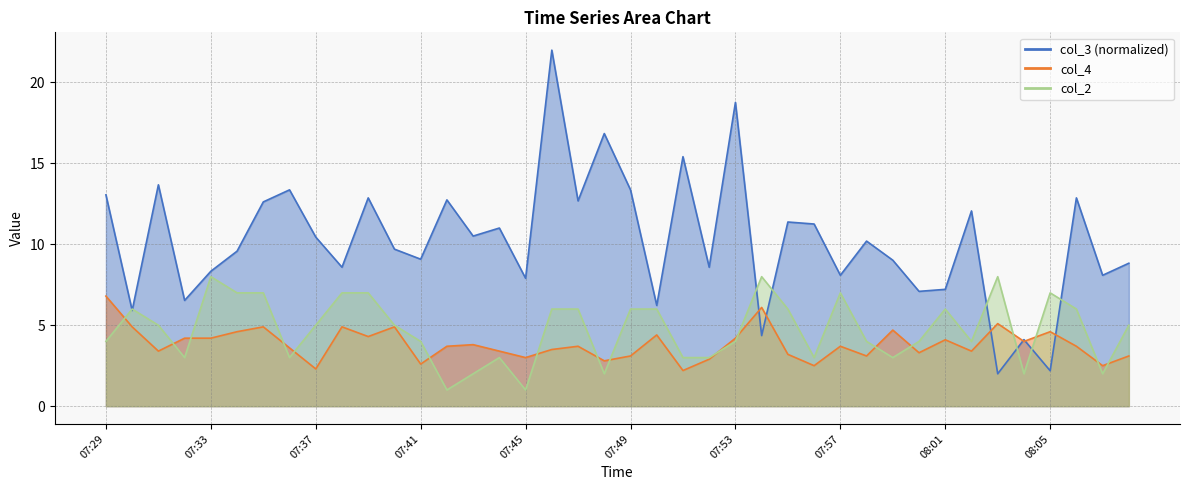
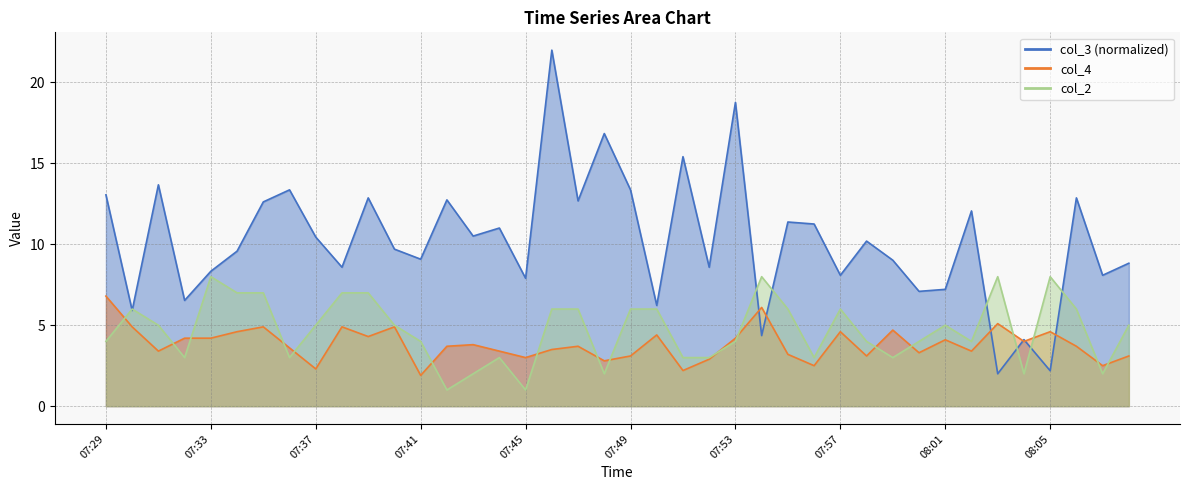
  {
    "col_4": {
      "07:29": 6.8,
      "07:33": 4.2,
      "07:37": 2.3,
-     "07:41": 2.6,
+     "07:41": 1.9,
      "07:45": 3.0,
      "07:49": 3.1,
      "07:53": 4.2,
-     "07:57": 3.7,
+     "07:57": 4.6,
      "08:01": 4.1,
      "08:05": 4.6
    },
    "col_2": {
      "07:29": 4,
      "07:33": 8,
      "07:37": 5,
      "07:41": 4,
      "07:45": 1,
      "07:49": 6,
      "07:53": 4,
-     "07:57": 7,
-     "08:01": 6,
-     "08:05": 7
+     "07:57": 6,
+     "08:01": 5,
+     "08:05": 8
    }
  }
